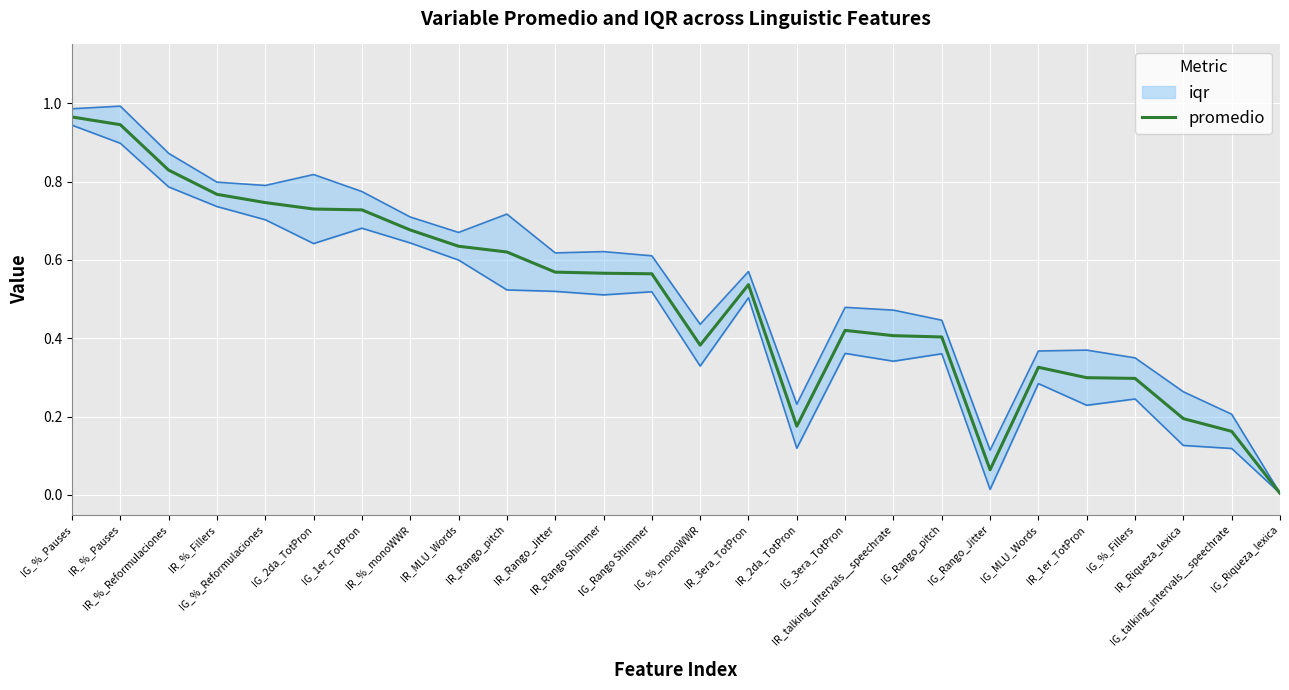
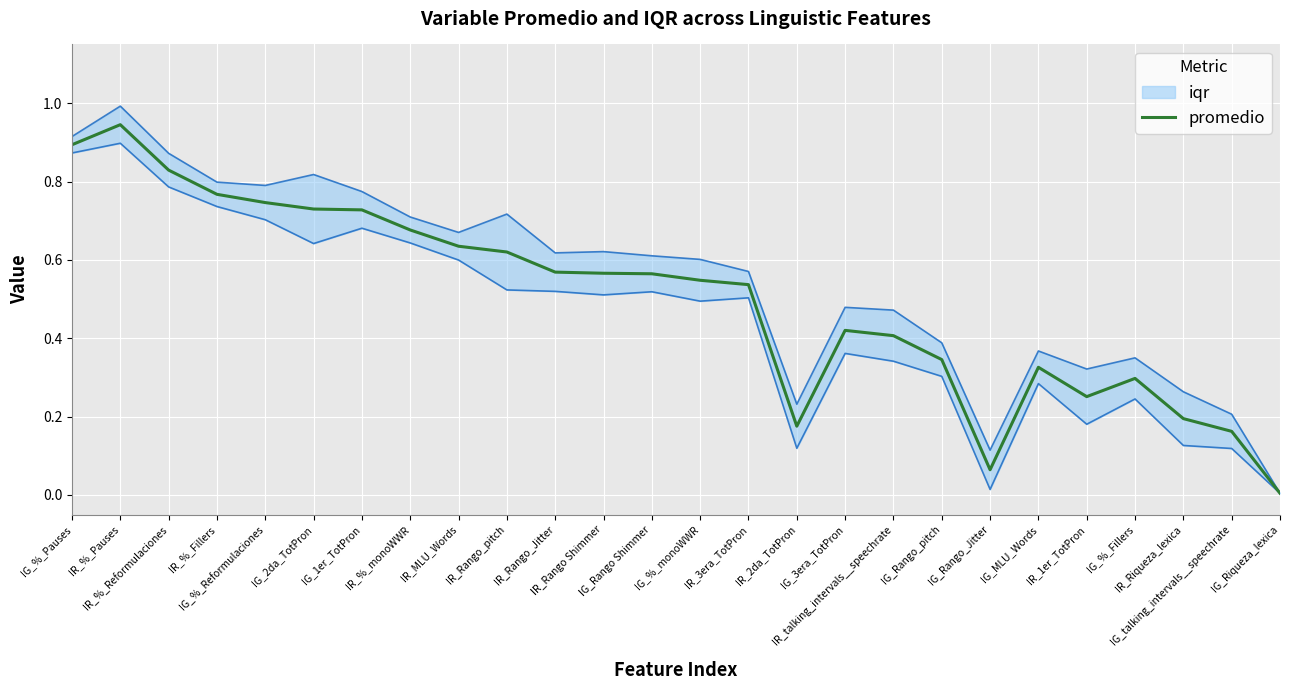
  {
    "iqr": {
      "IR_%_Pauses": 0.99,
      "IR_%_Reformulaciones": 0.87,
      "IR_%_Fillers": 0.80,
      "IG_%_Reformulaciones": 0.79,
      "IG_2da_TotPron": 0.82,
      "IG_1er_TotPron": 0.77,
      "IR_%_monoWWR": 0.71,
      "IR_MLU_Words": 0.67,
      "IR_Rango_pitch": 0.72,
      "IR_Rango_Jitter": 0.62,
      "IR_Rango Shimmer": 0.62,
      "IG_Rango Shimmer": 0.61,
      "IR_3era_TotPron": 0.57,
      "IR_2da_TotPron": 0.23,
      "IG_3era_TotPron": 0.48,
      "IR_talking_intervals__speechrate": 0.47,
      "IG_Rango_Jitter": 0.11,
      "IG_MLU_Words": 0.37,
      "IG_%_Fillers": 0.35,
      "IR_Riqueza_lexica": 0.26,
      "IG_talking_intervals__speechrate": 0.21
    },
    "promedio": {
-     "IG_%_Pauses": 0.96,
+     "IG_%_Pauses": 0.89,
      "IR_%_Pauses": 0.95,
      "IR_%_Reformulaciones": 0.83,
      "IR_%_Fillers": 0.77,
      "IG_%_Reformulaciones": 0.75,
      "IG_2da_TotPron": 0.73,
      "IG_1er_TotPron": 0.73,
      "IR_%_monoWWR": 0.68,
      "IR_MLU_Words": 0.63,
      "IR_Rango_pitch": 0.62,
      "IR_Rango_Jitter": 0.57,
      "IR_Rango Shimmer": 0.57,
      "IG_Rango Shimmer": 0.56,
-     "IG_%_monoWWR": 0.38,
+     "IG_%_monoWWR": 0.55,
      "IR_3era_TotPron": 0.54,
      "IR_2da_TotPron": 0.18,
      "IG_3era_TotPron": 0.42,
      "IR_talking_intervals__speechrate": 0.41,
-     "IG_Rango_pitch": 0.40,
+     "IG_Rango_pitch": 0.35,
      "IG_Rango_Jitter": 0.06,
      "IG_MLU_Words": 0.33,
-     "IR_1er_TotPron": 0.30,
+     "IR_1er_TotPron": 0.25,
      "IG_%_Fillers": 0.30,
      "IR_Riqueza_lexica": 0.19,
      "IG_talking_intervals__speechrate": 0.16
    }
  }
